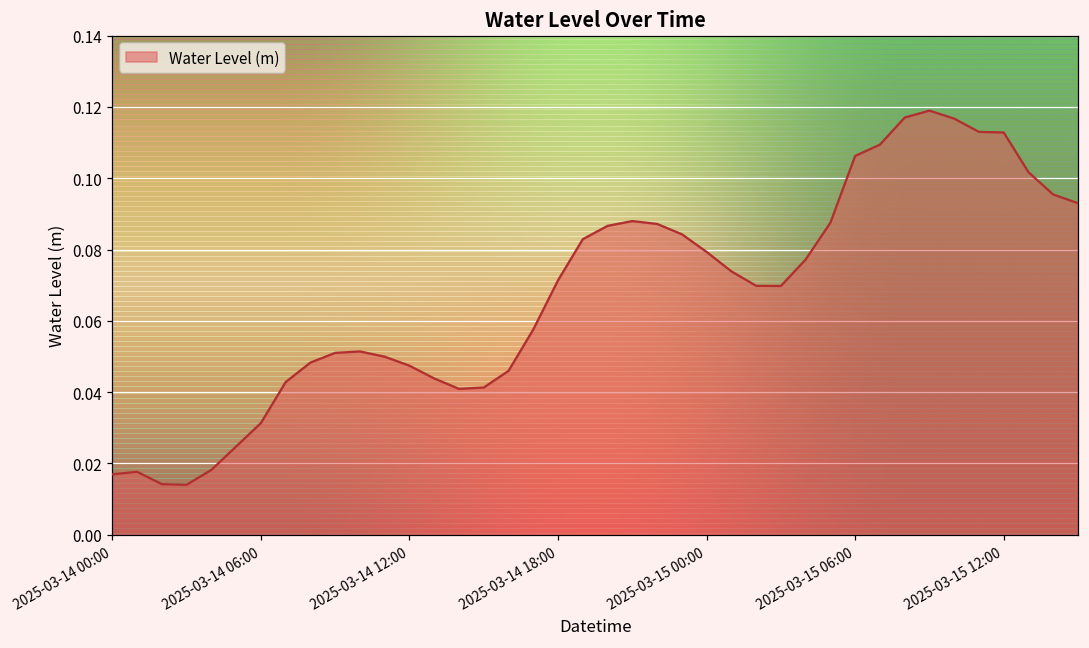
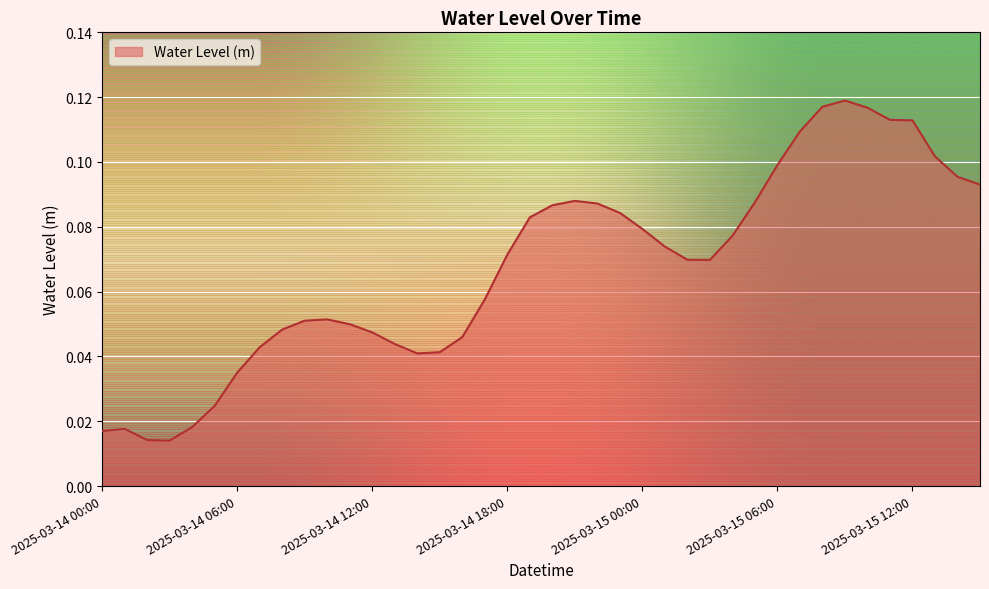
  {
    "2025-03-14 00:00": 0.017,
-   "2025-03-14 06:00": 0.031,
+   "2025-03-14 06:00": 0.035,
    "2025-03-14 12:00": 0.047,
    "2025-03-14 18:00": 0.071,
    "2025-03-15 00:00": 0.079,
-   "2025-03-15 06:00": 0.106,
+   "2025-03-15 06:00": 0.099,
    "2025-03-15 12:00": 0.113
  }
